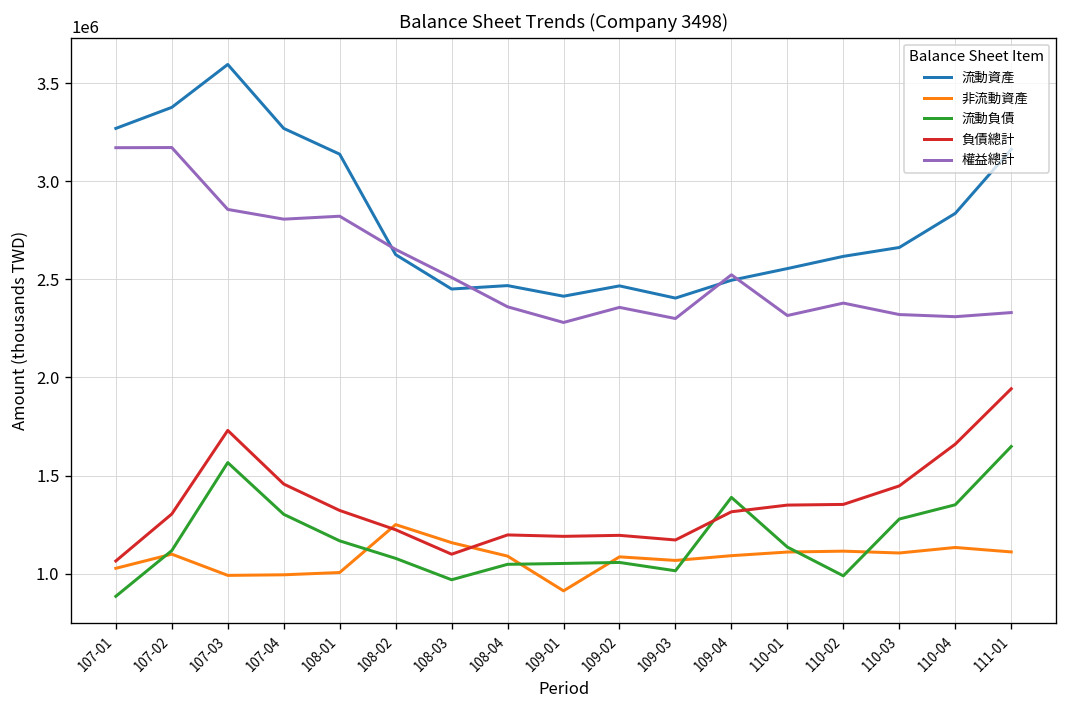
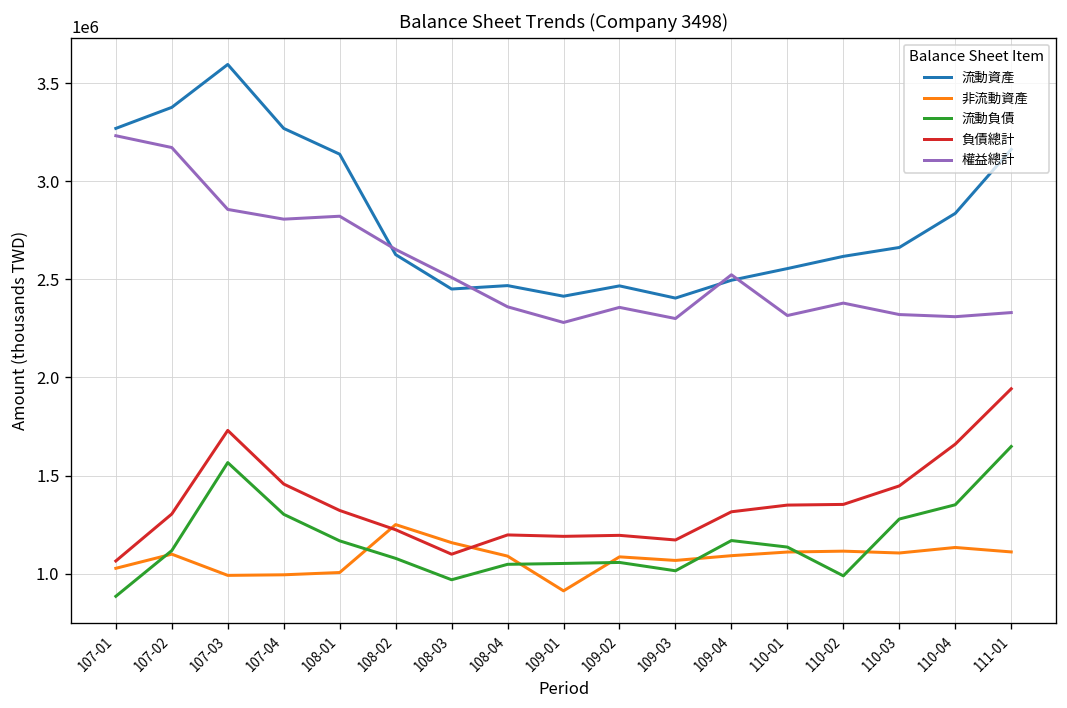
  {
    "流動資產": {
      "107-01": 3270000,
      "107-02": 3380000,
      "107-03": 3600000,
      "107-04": 3270000,
      "108-01": 3140000,
      "108-02": 2630000,
      "108-03": 2450000,
      "108-04": 2470000,
      "109-01": 2410000,
      "109-02": 2470000,
      "109-03": 2400000,
      "109-04": 2500000,
      "110-01": 2560000,
      "110-02": 2620000,
      "110-03": 2660000,
      "110-04": 2840000
    },
    "非流動資產": {
      "107-01": 1030000,
      "107-02": 1100000,
      "107-03": 990000,
      "107-04": 990000,
      "108-01": 1010000,
      "108-02": 1250000,
      "108-03": 1160000,
      "108-04": 1090000,
      "109-01": 910000,
      "109-02": 1090000,
      "109-03": 1070000,
      "109-04": 1090000,
      "110-01": 1110000,
      "110-02": 1110000,
      "110-03": 1110000,
      "110-04": 1130000,
      "111-01": 1110000
    },
    "流動負債": {
      "107-01": 880000,
      "107-02": 1120000,
      "107-03": 1570000,
      "107-04": 1300000,
      "108-01": 1170000,
      "108-02": 1080000,
      "108-03": 970000,
      "108-04": 1050000,
      "109-01": 1050000,
      "109-02": 1060000,
      "109-03": 1010000,
-     "109-04": 1390000,
+     "109-04": 1170000,
      "110-01": 1140000,
      "110-02": 990000,
      "110-03": 1280000,
      "110-04": 1350000,
      "111-01": 1650000
    },
    "負債總計": {
      "107-01": 1060000,
      "107-02": 1300000,
      "107-03": 1730000,
      "107-04": 1460000,
      "108-01": 1320000,
      "108-02": 1220000,
      "108-03": 1100000,
      "108-04": 1200000,
      "109-01": 1190000,
      "109-02": 1200000,
      "109-03": 1170000,
      "109-04": 1320000,
      "110-01": 1350000,
      "110-02": 1350000,
      "110-03": 1450000,
      "110-04": 1660000,
      "111-01": 1940000
    },
    "權益總計": {
-     "107-01": 3170000,
+     "107-01": 3230000,
      "107-02": 3170000,
      "107-03": 2860000,
      "107-04": 2810000,
      "108-01": 2820000,
      "108-02": 2650000,
      "108-03": 2510000,
      "108-04": 2360000,
      "109-01": 2280000,
      "109-02": 2360000,
      "109-03": 2300000,
      "109-04": 2520000,
      "110-01": 2320000,
      "110-02": 2380000,
      "110-03": 2320000,
      "110-04": 2310000,
      "111-01": 2330000
    }
  }
